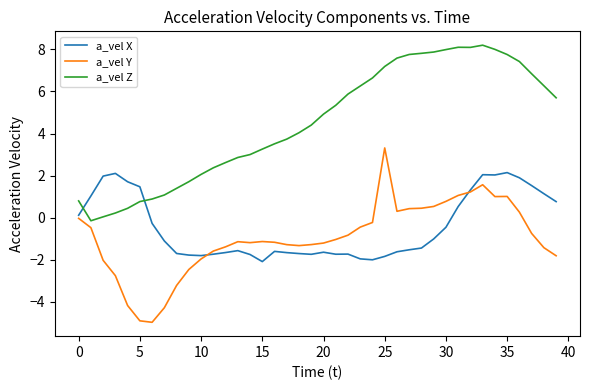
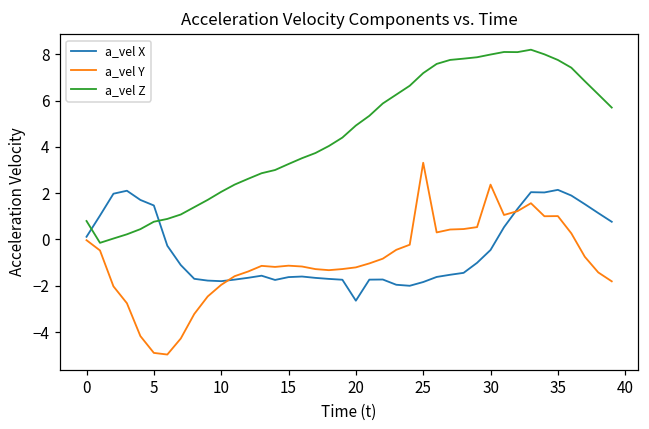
  {
    "a_vel X": {
      "0": 0.1,
      "5": 1.5,
      "10": -1.8,
-     "15": -2.1,
-     "20": -1.6,
+     "15": -1.6,
+     "20": -2.6,
      "25": -1.8,
      "30": -0.5,
      "35": 2.1
    },
    "a_vel Y": {
      "0": 0.0,
      "5": -4.9,
      "10": -2.0,
      "15": -1.1,
      "20": -1.2,
      "25": 3.3,
-     "30": 0.8,
+     "30": 2.4,
      "35": 1.0
    },
    "a_vel Z": {
      "0": 0.8,
      "5": 0.8,
      "10": 2.1,
      "15": 3.3,
      "20": 4.9,
      "25": 7.2,
      "30": 8.0,
      "35": 7.8
    }
  }
